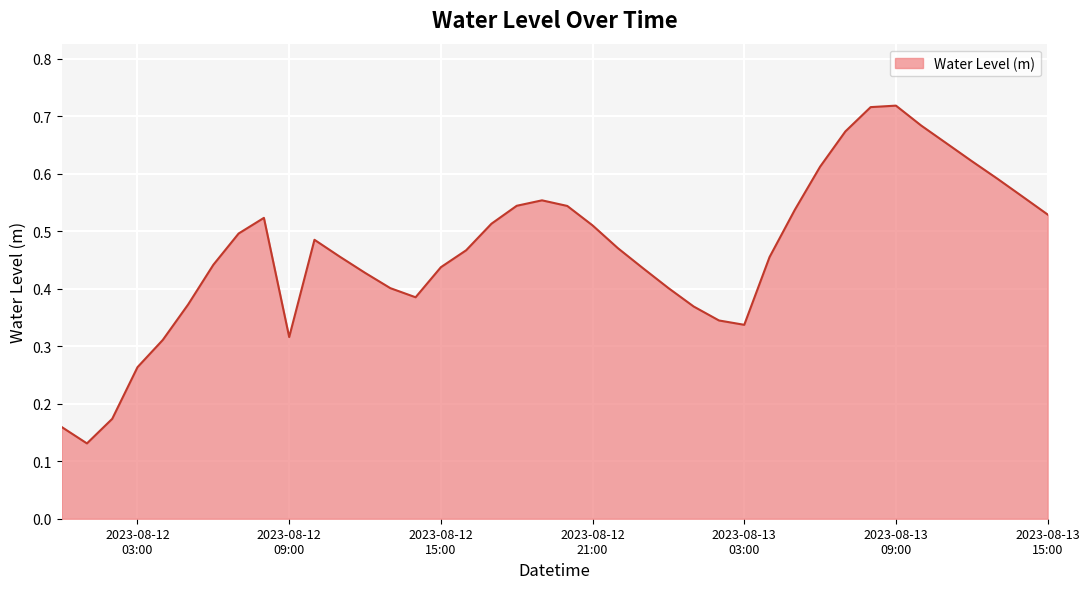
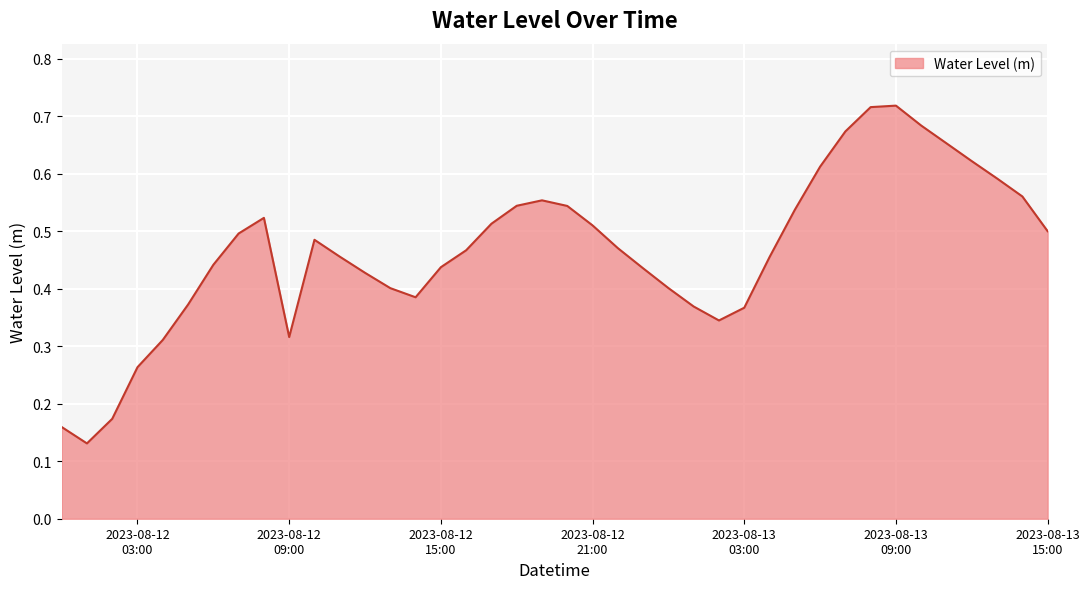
  {
    "2023-08-12 03:00": 0.26,
    "2023-08-12 09:00": 0.32,
    "2023-08-12 15:00": 0.44,
    "2023-08-12 21:00": 0.51,
-   "2023-08-13 03:00": 0.34,
+   "2023-08-13 03:00": 0.37,
    "2023-08-13 09:00": 0.72,
-   "2023-08-13 15:00": 0.53
+   "2023-08-13 15:00": 0.50
  }
